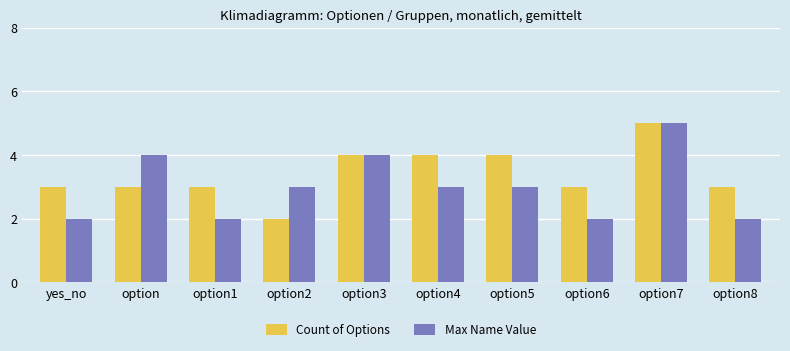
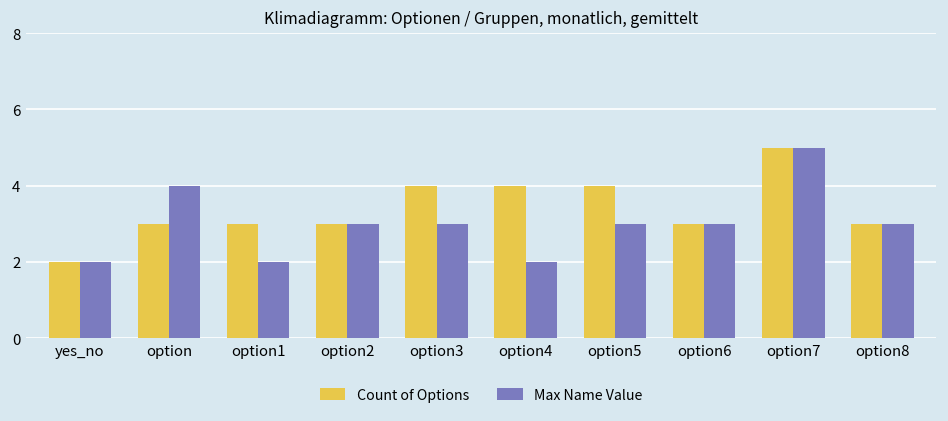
  {
    "Count of Options": {
-     "yes_no": 3,
+     "yes_no": 2,
      "option": 3,
      "option1": 3,
-     "option2": 2,
+     "option2": 3,
      "option3": 4,
      "option4": 4,
      "option5": 4,
      "option6": 3,
      "option7": 5,
      "option8": 3
    },
    "Max Name Value": {
      "yes_no": 2,
      "option": 4,
      "option1": 2,
      "option2": 3,
-     "option3": 4,
-     "option4": 3,
+     "option3": 3,
+     "option4": 2,
      "option5": 3,
-     "option6": 2,
+     "option6": 3,
      "option7": 5,
-     "option8": 2
+     "option8": 3
    }
  }
